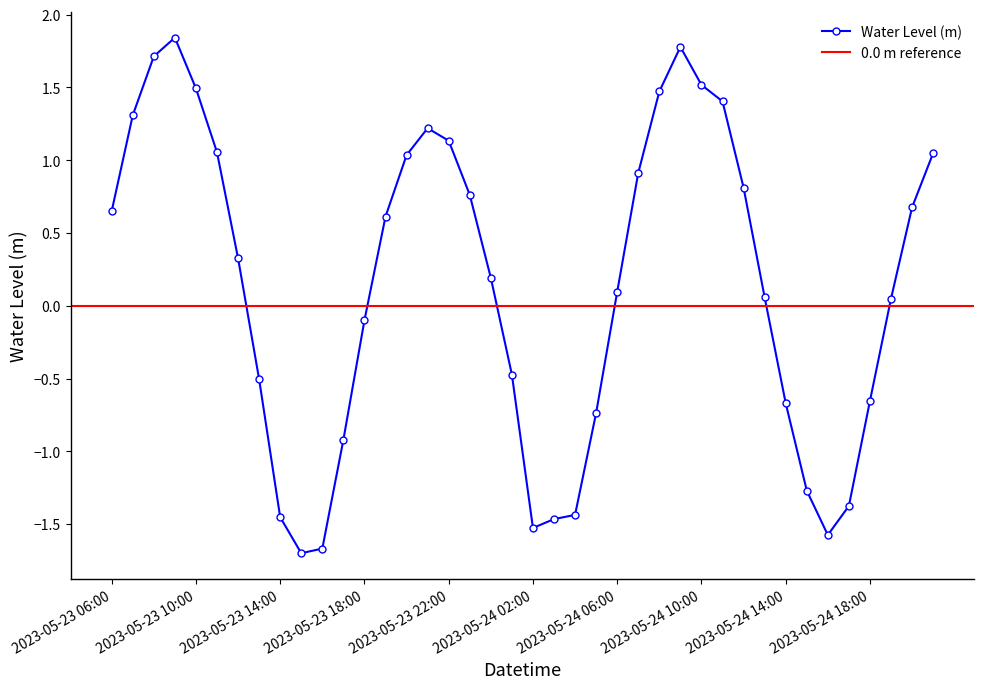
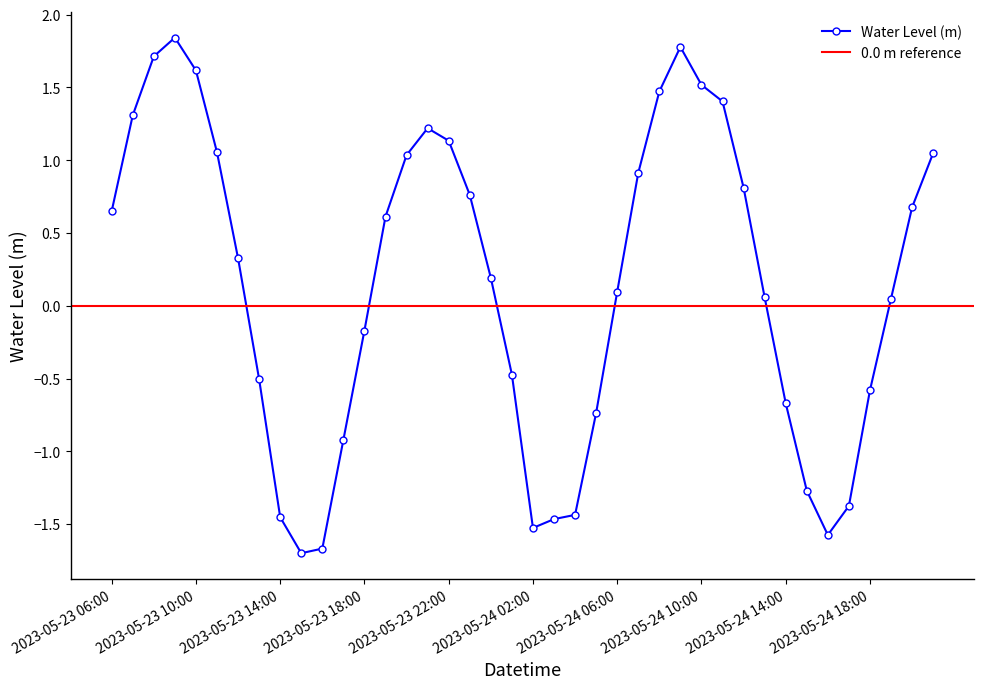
  {
    "2023-05-23 06:00": 0.65,
-   "2023-05-23 10:00": 1.49,
+   "2023-05-23 10:00": 1.62,
    "2023-05-23 14:00": -1.45,
-   "2023-05-23 18:00": -0.10,
+   "2023-05-23 18:00": -0.17,
    "2023-05-23 22:00": 1.13,
    "2023-05-24 02:00": -1.53,
    "2023-05-24 06:00": 0.10,
    "2023-05-24 10:00": 1.52,
    "2023-05-24 14:00": -0.67,
-   "2023-05-24 18:00": -0.65
+   "2023-05-24 18:00": -0.58
  }
